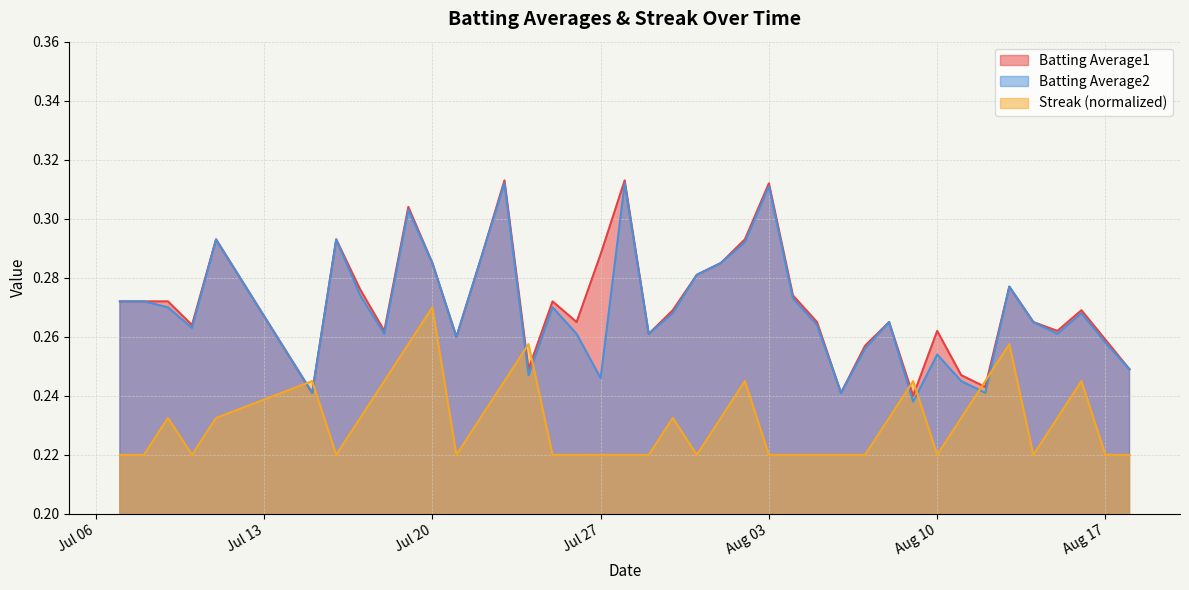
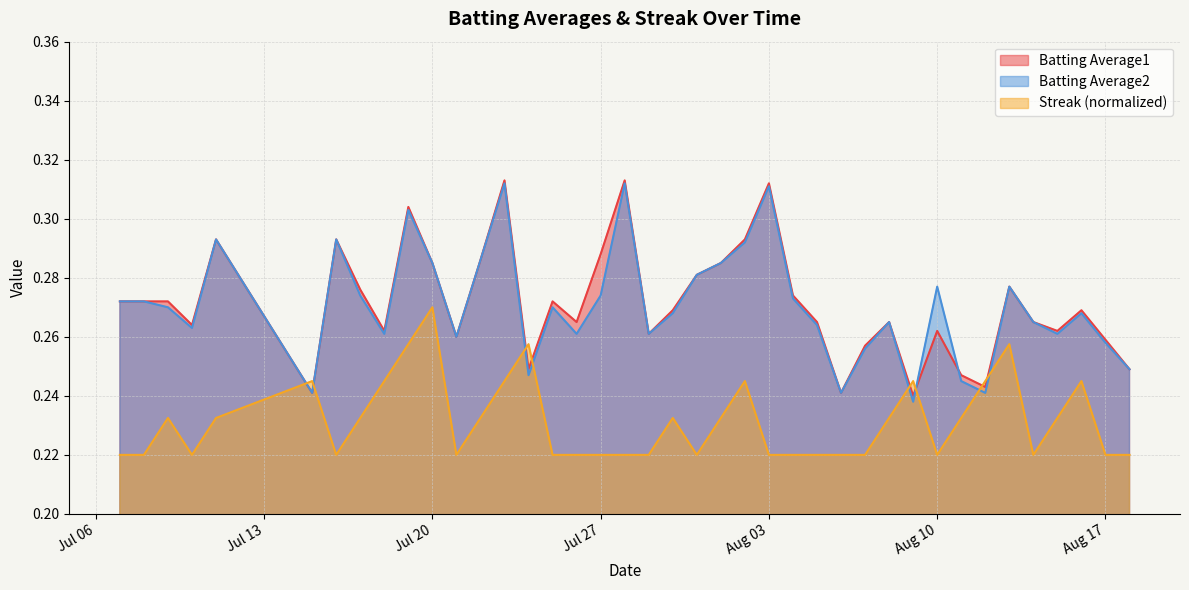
  {
    "Batting Average1": {
      "Jul 27": 0.288,
      "Aug 03": 0.312,
      "Aug 10": 0.262,
      "Aug 17": 0.259
    },
    "Batting Average2": {
-     "Jul 27": 0.246,
+     "Jul 27": 0.274,
      "Aug 03": 0.311,
-     "Aug 10": 0.254,
+     "Aug 10": 0.277,
      "Aug 17": 0.258
    },
    "Streak (normalized)": {
      "Jul 20": 0.270,
      "Jul 27": 0.220,
      "Aug 03": 0.220,
      "Aug 10": 0.220,
      "Aug 17": 0.220
    }
  }
